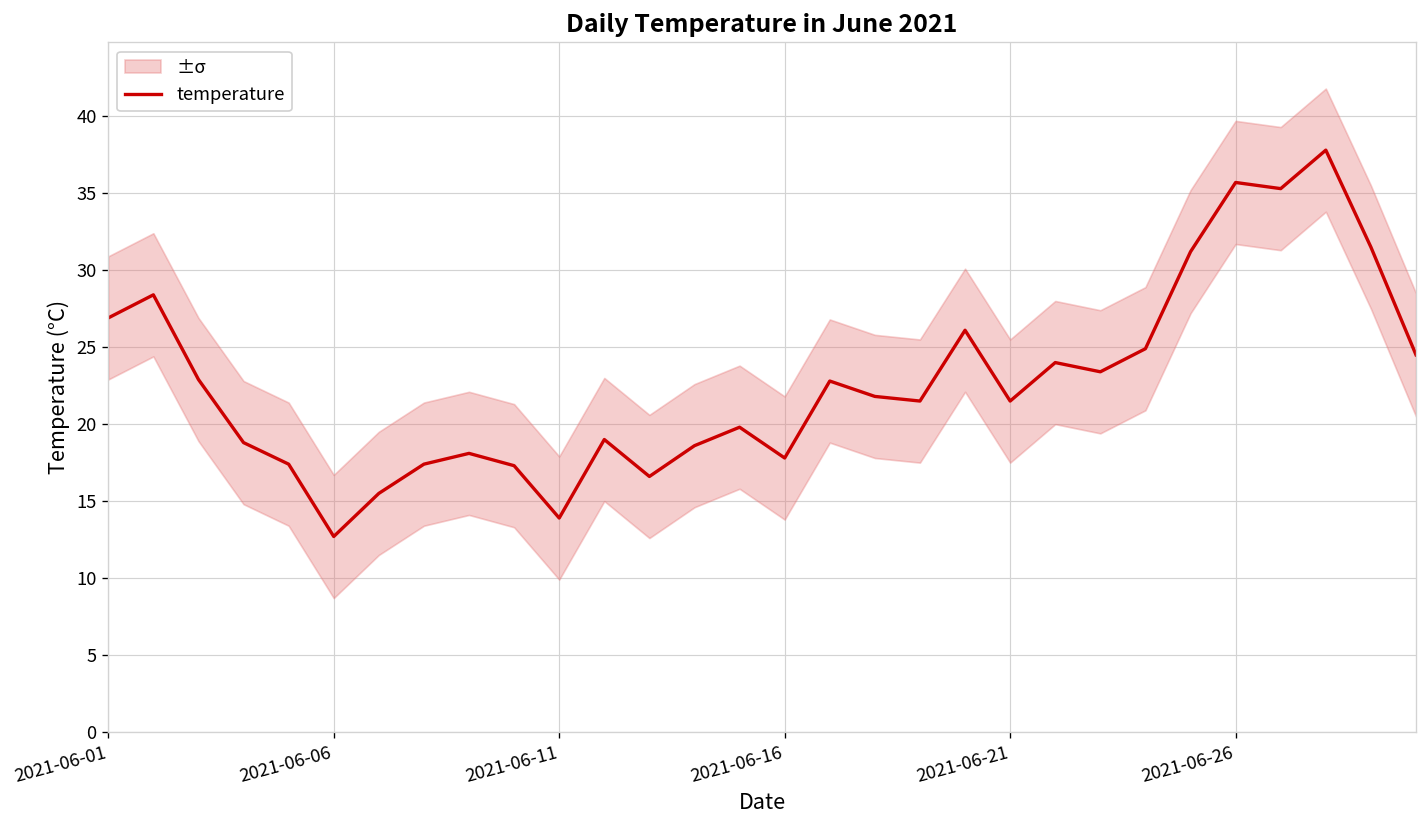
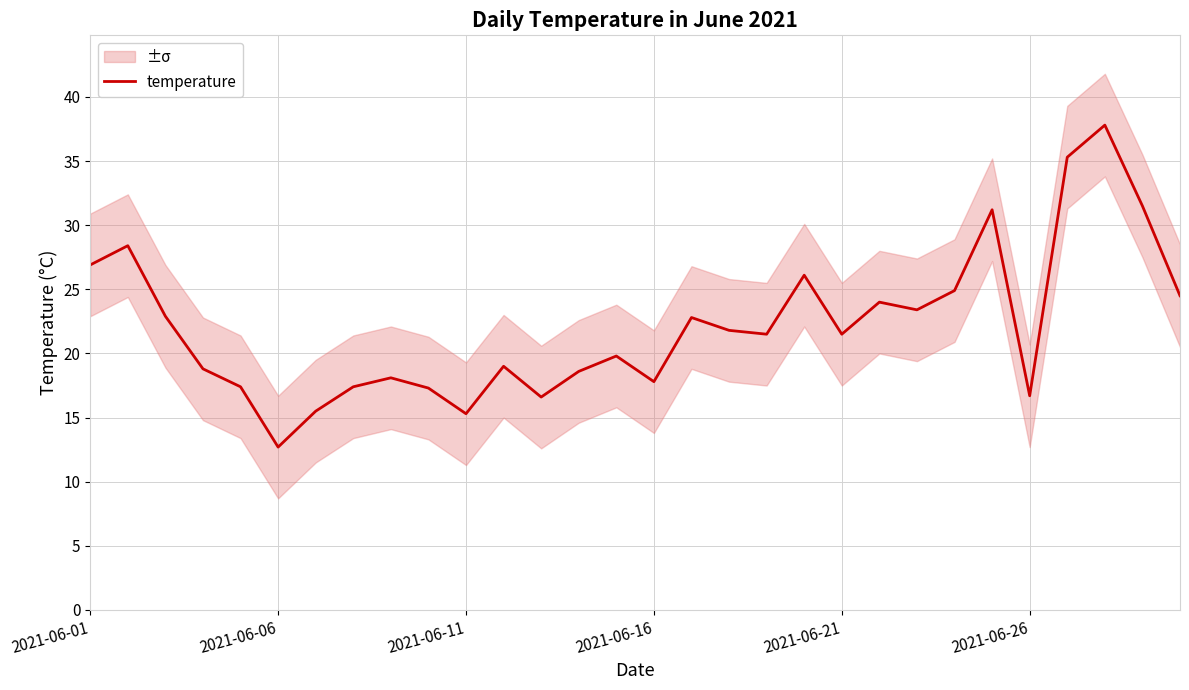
  {
    "temperature": {
      "2021-06-01": 26.9,
      "2021-06-06": 12.7,
-     "2021-06-11": 13.9,
+     "2021-06-11": 15.3,
      "2021-06-16": 17.8,
      "2021-06-21": 21.5,
-     "2021-06-26": 35.7
+     "2021-06-26": 16.7
    }
  }
